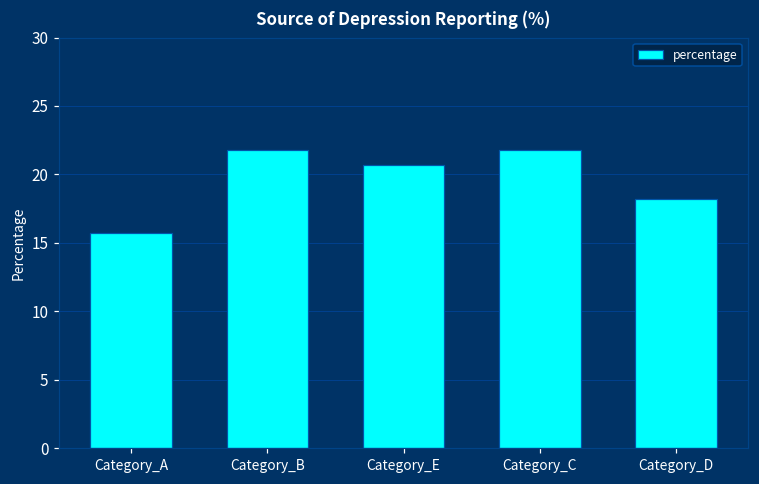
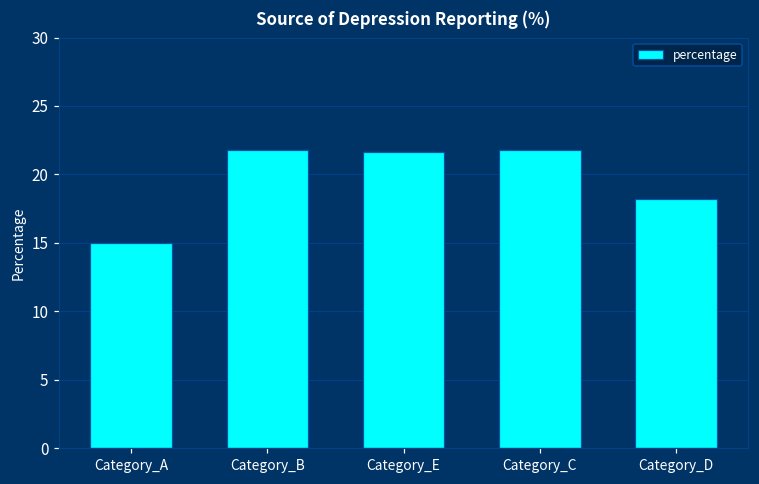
  {
-   "Category_A": 15.7,
+   "Category_A": 15.0,
    "Category_B": 21.8,
-   "Category_E": 20.7,
+   "Category_E": 21.7,
    "Category_C": 21.8,
    "Category_D": 18.2
  }
